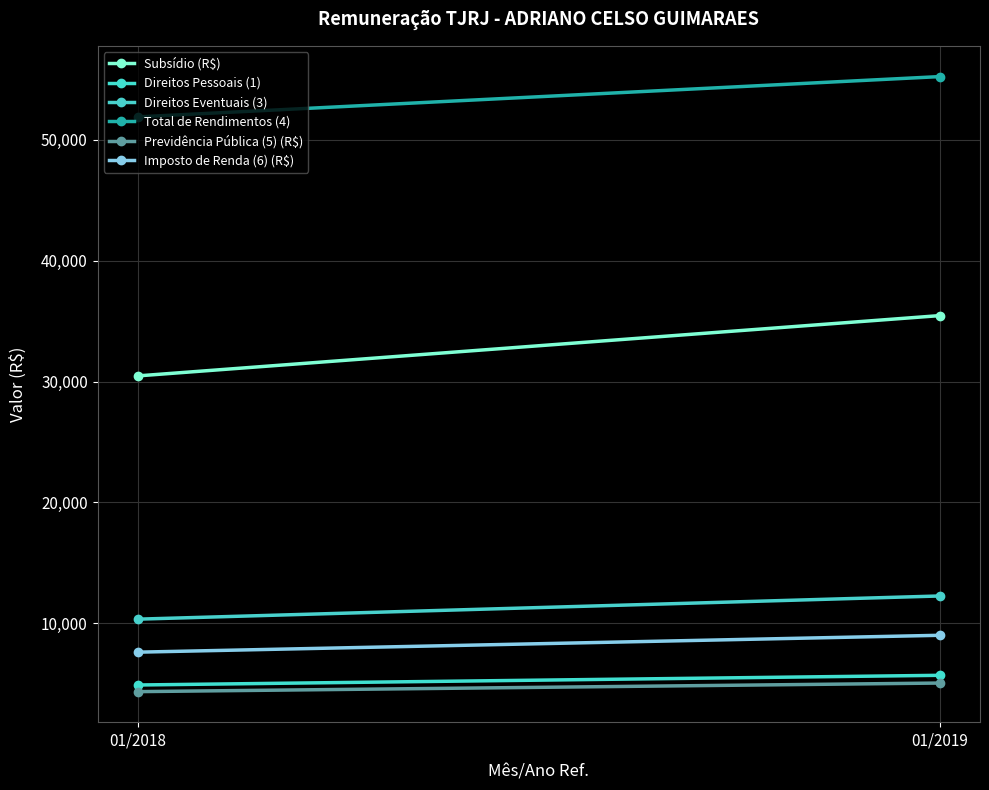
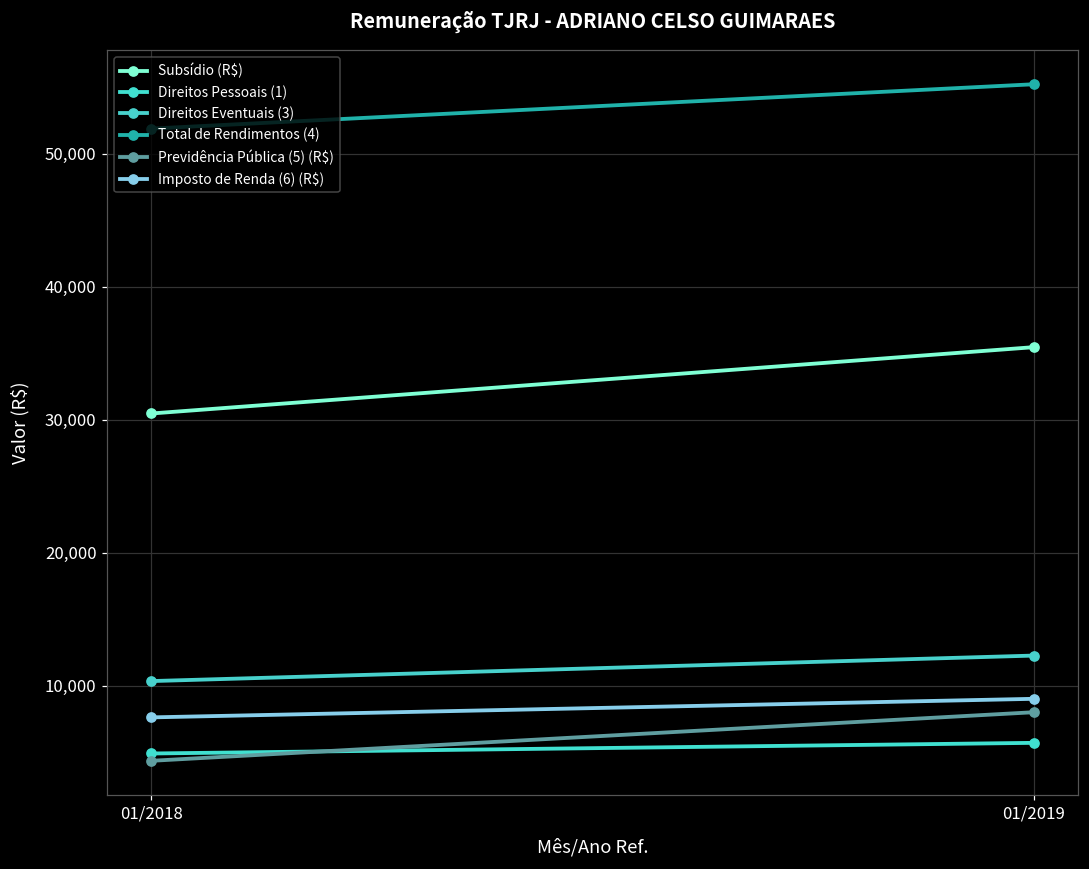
  {
    "Total de Rendimentos (4)": {
      "01/2019": "55,200"
    },
    "Previdência Pública (5) (R$)": {
      "01/2018": "4,300",
-     "01/2019": "5,100"
+     "01/2019": "8,000"
    }
  }
